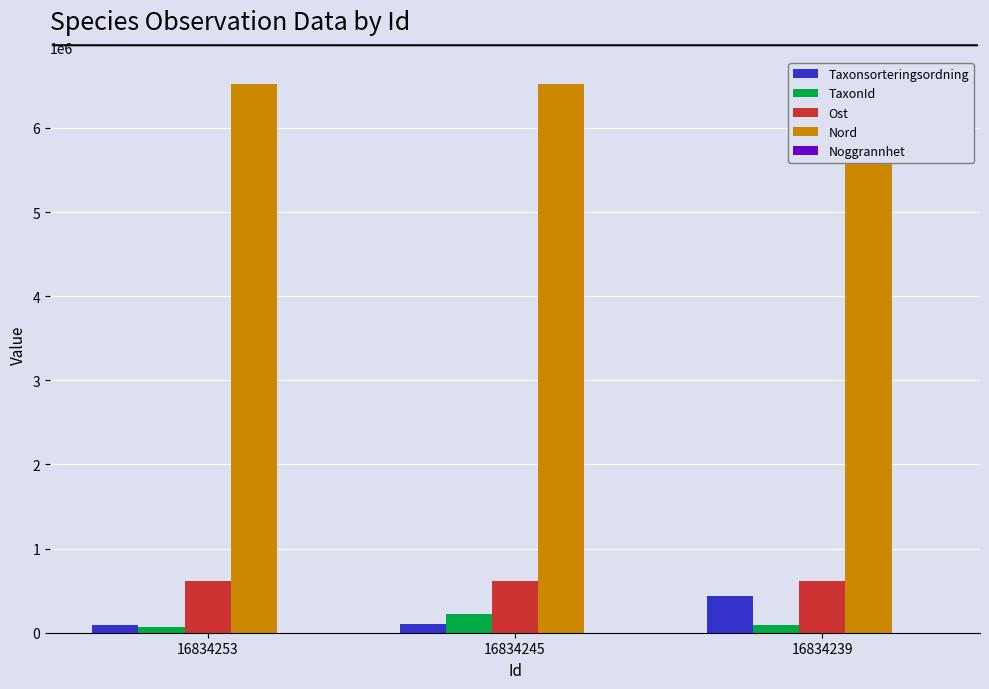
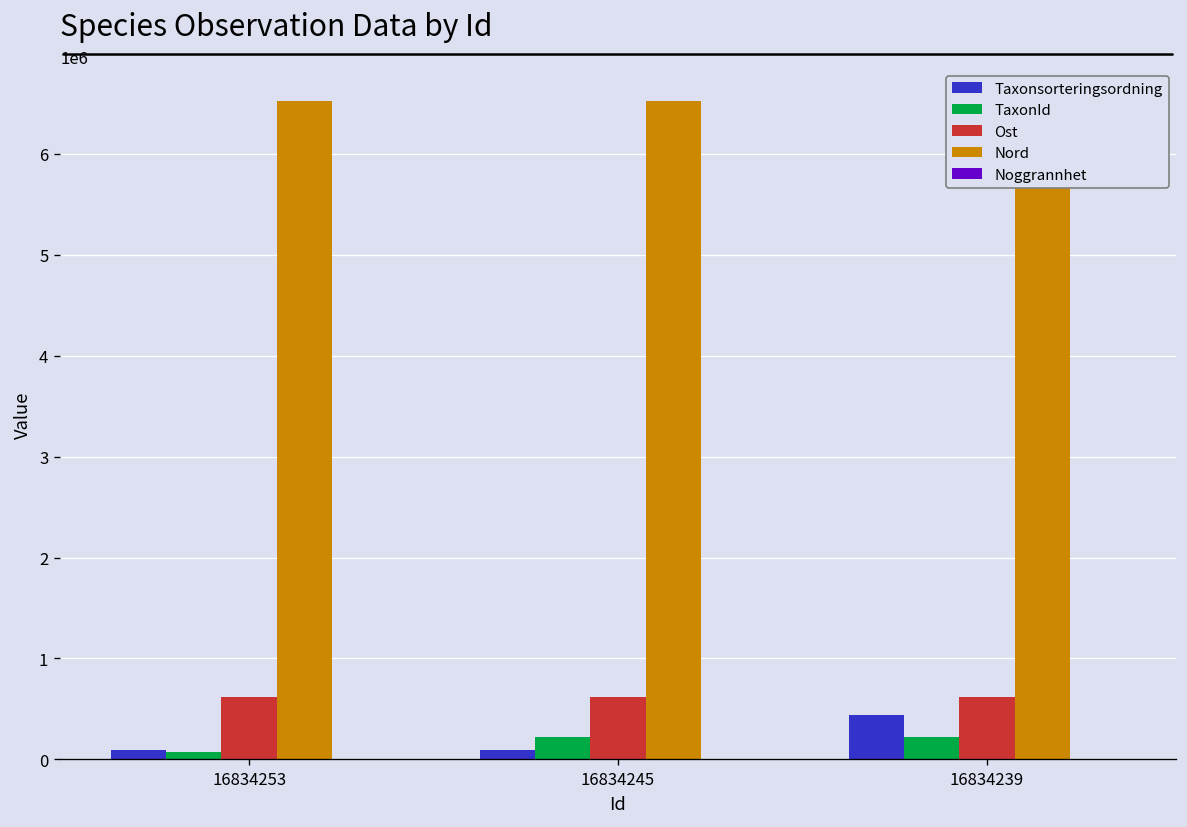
  {
    "Taxonsorteringsordning": {
      "16834253": 100000,
      "16834245": 100000,
      "16834239": 400000
    },
    "TaxonId": {
      "16834253": 100000,
      "16834245": 200000,
-     "16834239": 100000
+     "16834239": 200000
    },
    "Ost": {
      "16834253": 600000,
      "16834245": 600000,
      "16834239": 600000
    },
    "Nord": {
      "16834253": 6500000,
      "16834245": 6500000
    }
  }
